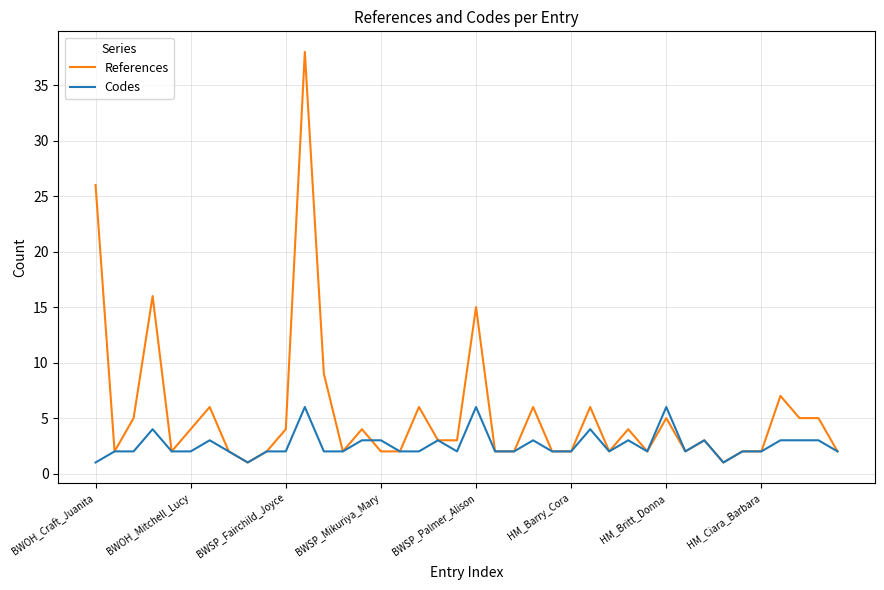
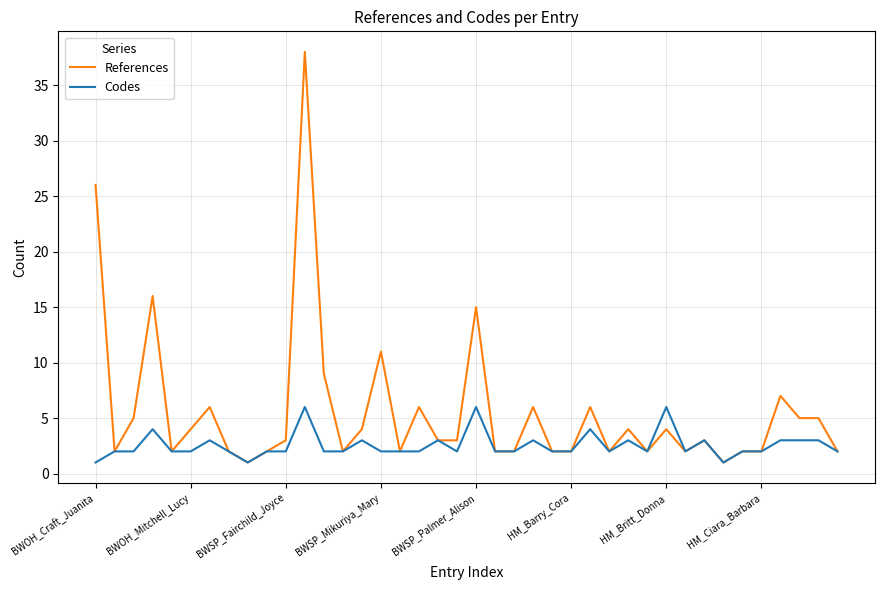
  {
    "References": {
      "BWOH_Craft_Juanita": 26,
      "BWOH_Mitchell_Lucy": 4,
-     "BWSP_Fairchild_Joyce": 4,
-     "BWSP_Mikuriya_Mary": 2,
+     "BWSP_Fairchild_Joyce": 3,
+     "BWSP_Mikuriya_Mary": 11,
      "BWSP_Palmer_Alison": 15,
-     "HM_Britt_Donna": 5
+     "HM_Britt_Donna": 4
    },
    "Codes": {
      "BWOH_Craft_Juanita": 1,
      "BWOH_Mitchell_Lucy": 2,
      "BWSP_Fairchild_Joyce": 2,
-     "BWSP_Mikuriya_Mary": 3,
+     "BWSP_Mikuriya_Mary": 2,
      "BWSP_Palmer_Alison": 6,
      "HM_Britt_Donna": 6
    }
  }
